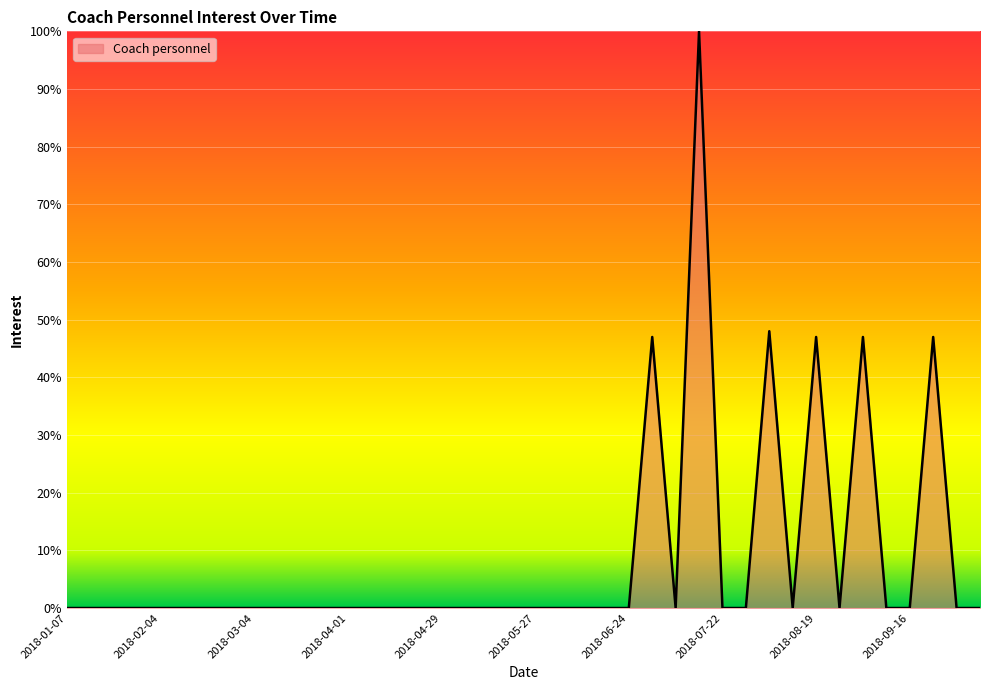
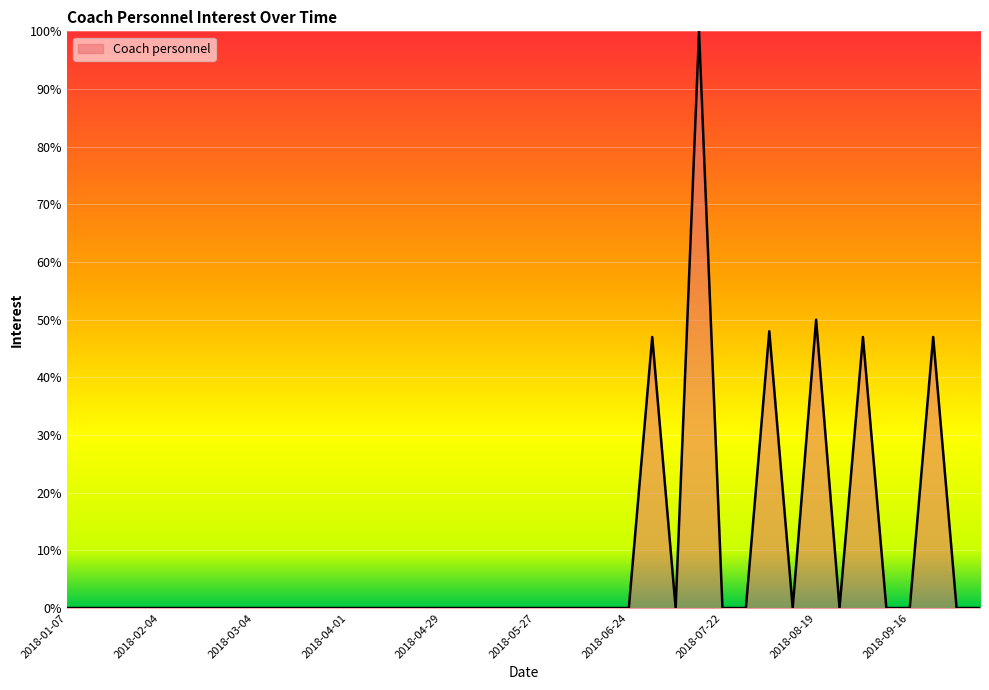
  {
    "2018-01-07": "0%",
    "2018-02-04": "0%",
    "2018-03-04": "0%",
    "2018-04-01": "0%",
    "2018-04-29": "0%",
    "2018-05-27": "0%",
    "2018-06-24": "0%",
    "2018-07-22": "0%",
-   "2018-08-19": "47%",
+   "2018-08-19": "50%",
    "2018-09-16": "0%"
  }
